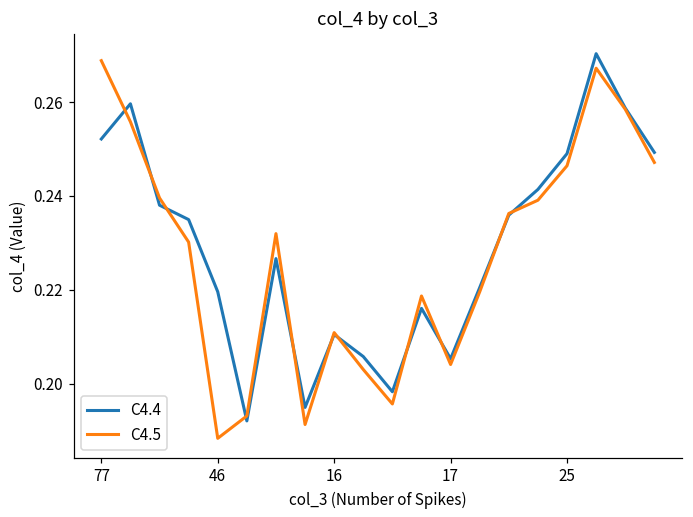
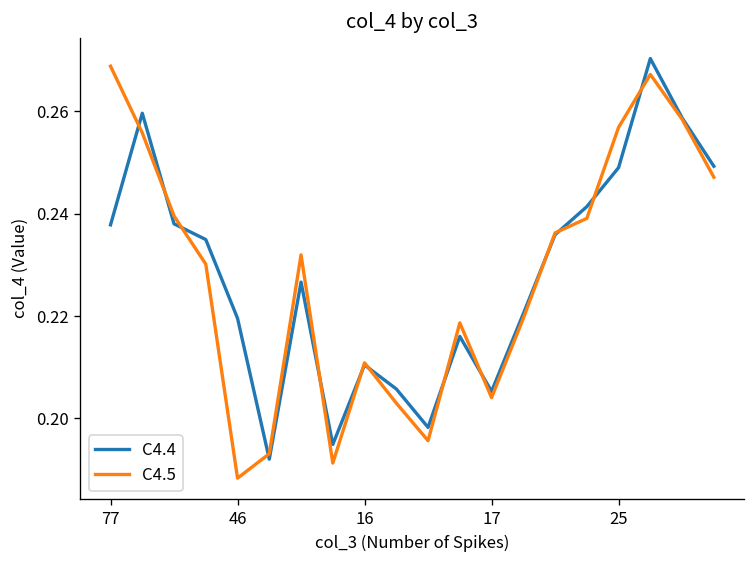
  {
    "C4.4": {
-     "77": 0.252,
+     "77": 0.238,
      "46": 0.220,
      "25": 0.249
    },
    "C4.5": {
      "77": 0.269,
      "46": 0.188,
-     "25": 0.246
+     "25": 0.257
    }
  }
